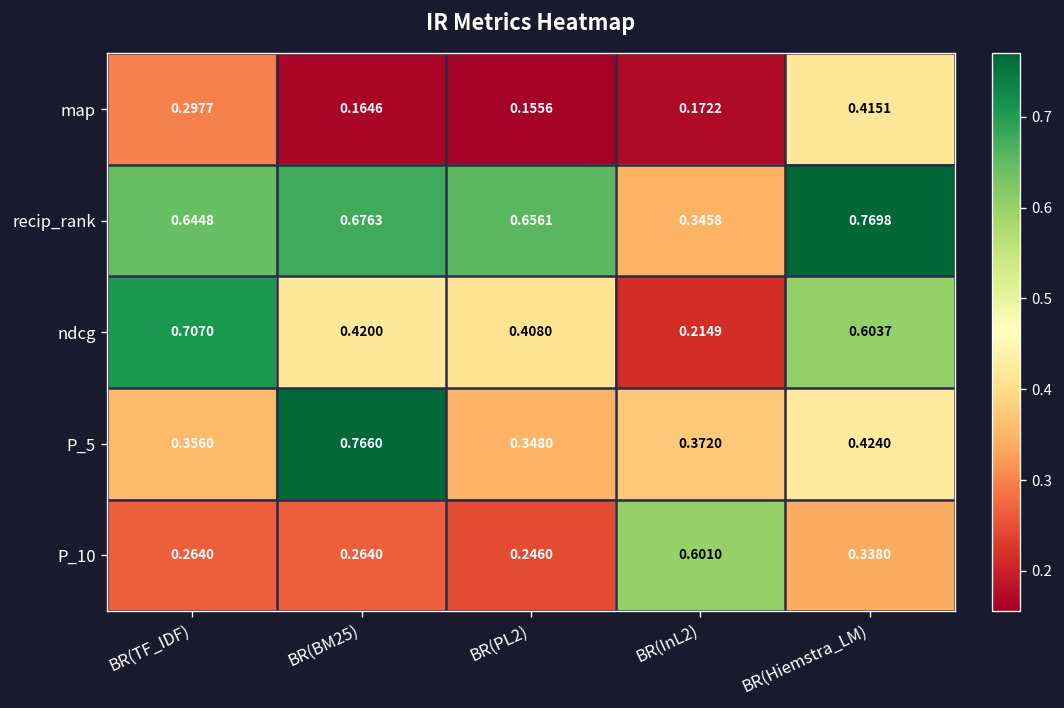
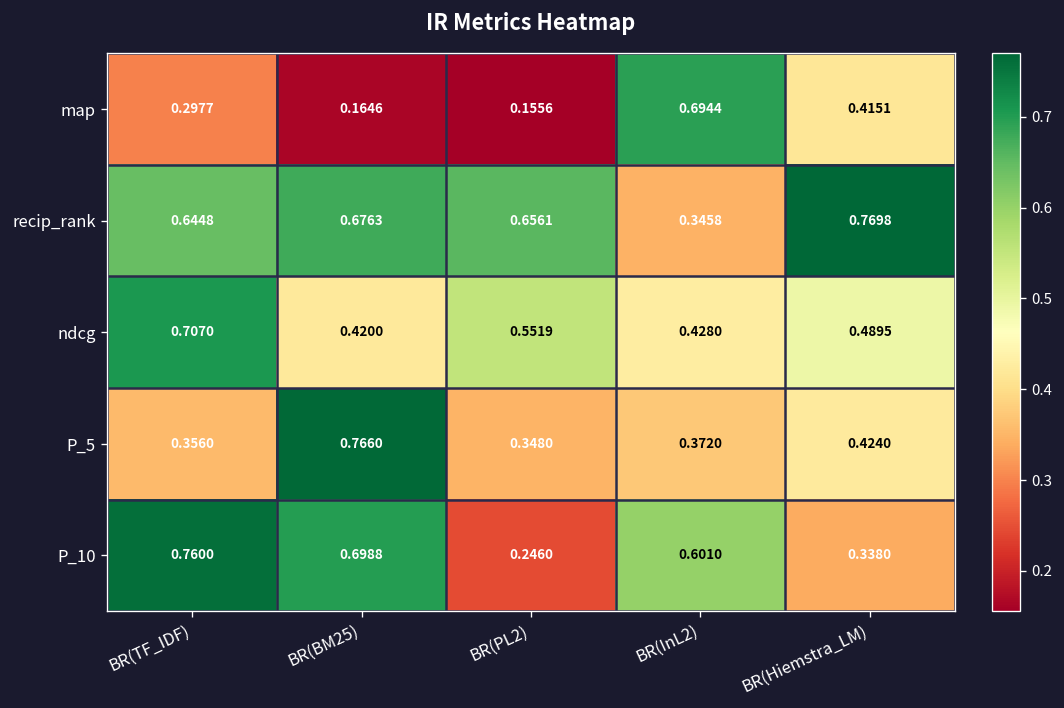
  {
    "map": {
      "BR(TF_IDF)": 0.2977,
      "BR(BM25)": 0.1646,
      "BR(PL2)": 0.1556,
-     "BR(InL2)": 0.1722,
+     "BR(InL2)": 0.6944,
      "BR(Hiemstra_LM)": 0.4151
    },
    "recip_rank": {
      "BR(TF_IDF)": 0.6448,
      "BR(BM25)": 0.6763,
      "BR(PL2)": 0.6561,
      "BR(InL2)": 0.3458,
      "BR(Hiemstra_LM)": 0.7698
    },
    "ndcg": {
      "BR(TF_IDF)": 0.7070,
      "BR(BM25)": 0.4200,
-     "BR(PL2)": 0.4080,
-     "BR(InL2)": 0.2149,
-     "BR(Hiemstra_LM)": 0.6037
+     "BR(PL2)": 0.5519,
+     "BR(InL2)": 0.4280,
+     "BR(Hiemstra_LM)": 0.4895
    },
    "P_5": {
      "BR(TF_IDF)": 0.3560,
      "BR(BM25)": 0.7660,
      "BR(PL2)": 0.3480,
      "BR(InL2)": 0.3720,
      "BR(Hiemstra_LM)": 0.4240
    },
    "P_10": {
-     "BR(TF_IDF)": 0.2640,
-     "BR(BM25)": 0.2640,
+     "BR(TF_IDF)": 0.7600,
+     "BR(BM25)": 0.6988,
      "BR(PL2)": 0.2460,
      "BR(InL2)": 0.6010,
      "BR(Hiemstra_LM)": 0.3380
    }
  }
